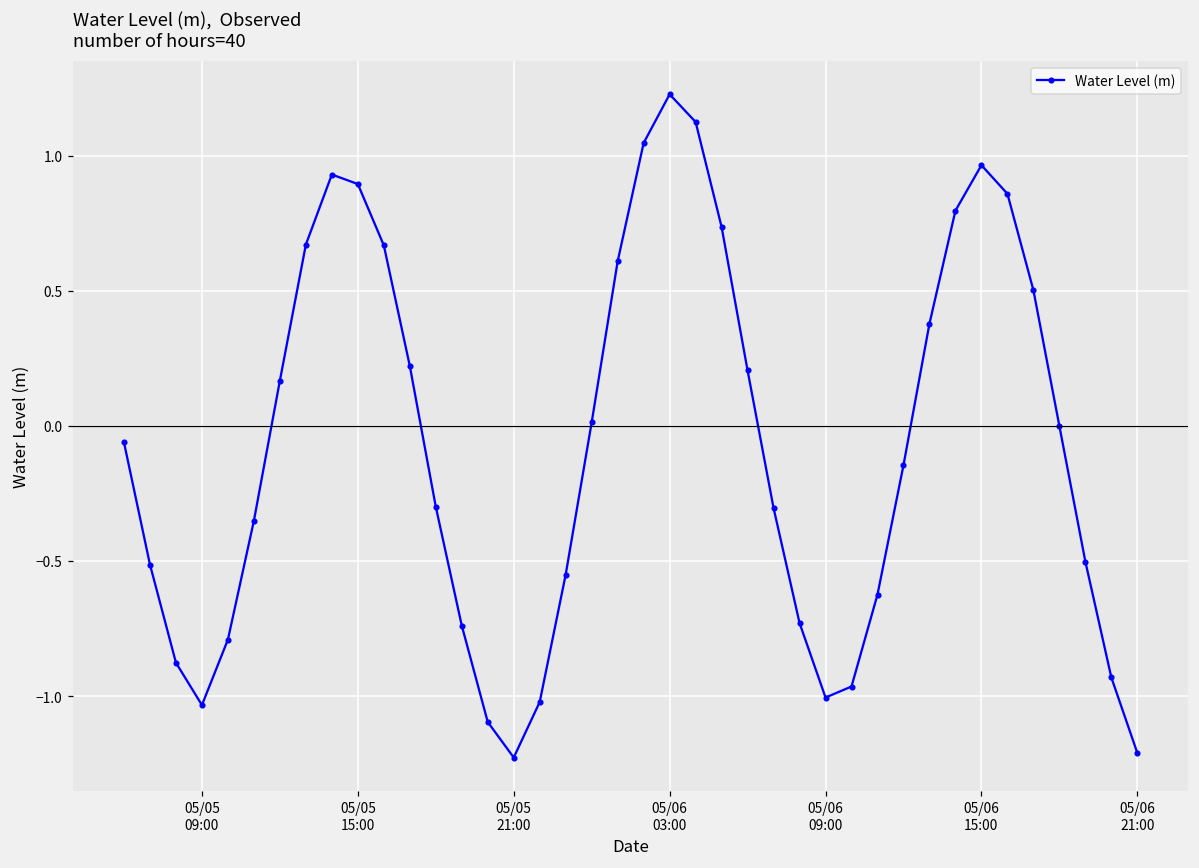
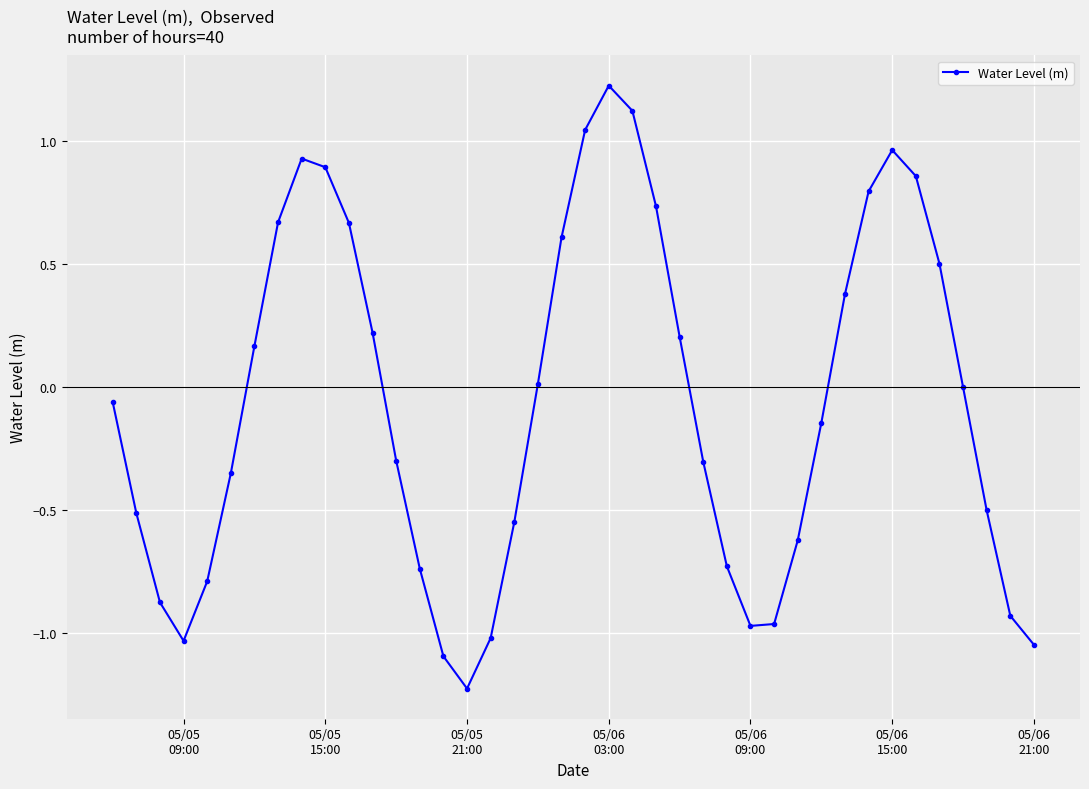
  {
    "05/05 09:00": -1.03,
    "05/05 15:00": 0.90,
    "05/05 21:00": -1.23,
    "05/06 03:00": 1.23,
-   "05/06 09:00": -1.01,
+   "05/06 09:00": -0.97,
    "05/06 15:00": 0.96,
-   "05/06 21:00": -1.21
+   "05/06 21:00": -1.05
  }
